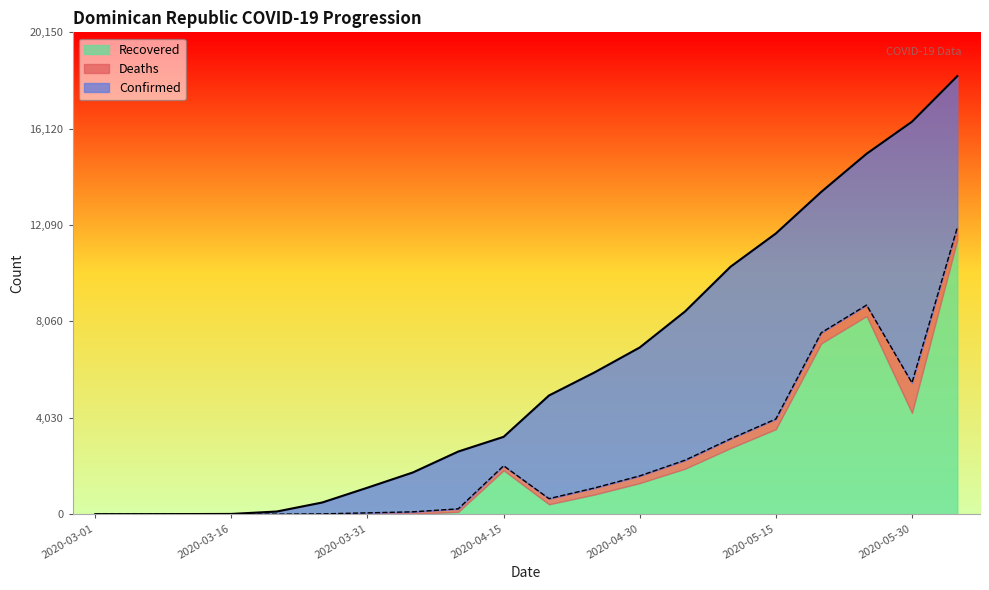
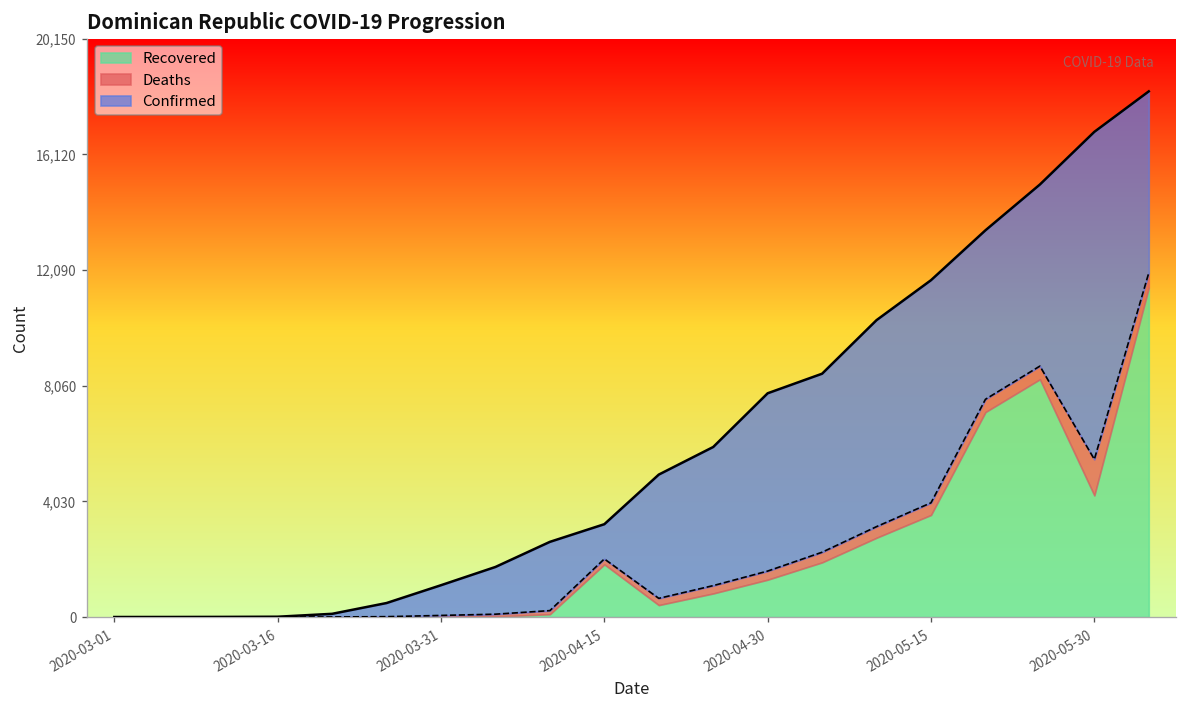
  {
    "Confirmed": {
      "2020-03-31": "1,100",
      "2020-04-15": "3,200",
-     "2020-04-30": "7,000",
+     "2020-04-30": "7,800",
      "2020-05-15": "11,700",
-     "2020-05-30": "16,400"
+     "2020-05-30": "16,900"
    },
    "Recovered": {
      "2020-04-15": "1,800",
      "2020-04-30": "1,300",
      "2020-05-15": "3,600",
      "2020-05-30": "4,200"
    },
    "Deaths": {
      "2020-04-15": "2,000",
      "2020-04-30": "1,600",
      "2020-05-15": "4,000",
      "2020-05-30": "5,500"
    }
  }
